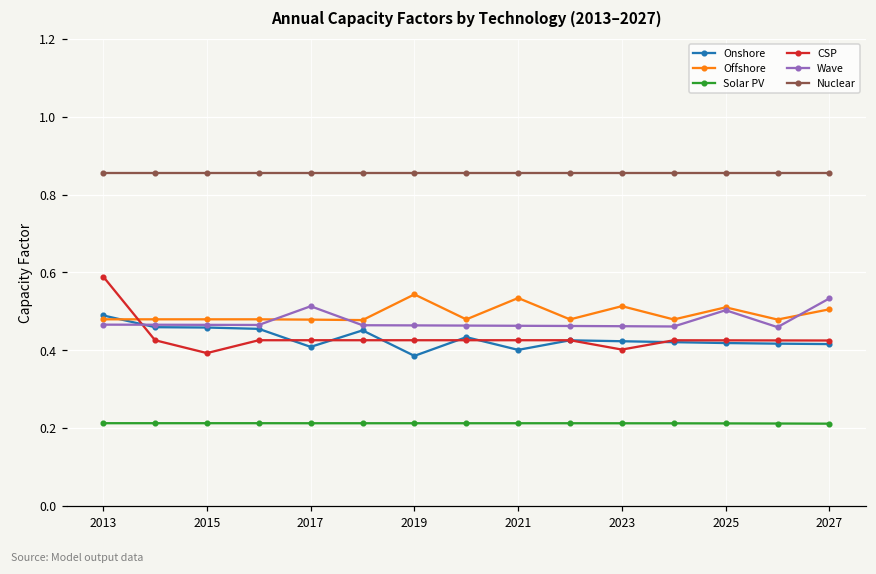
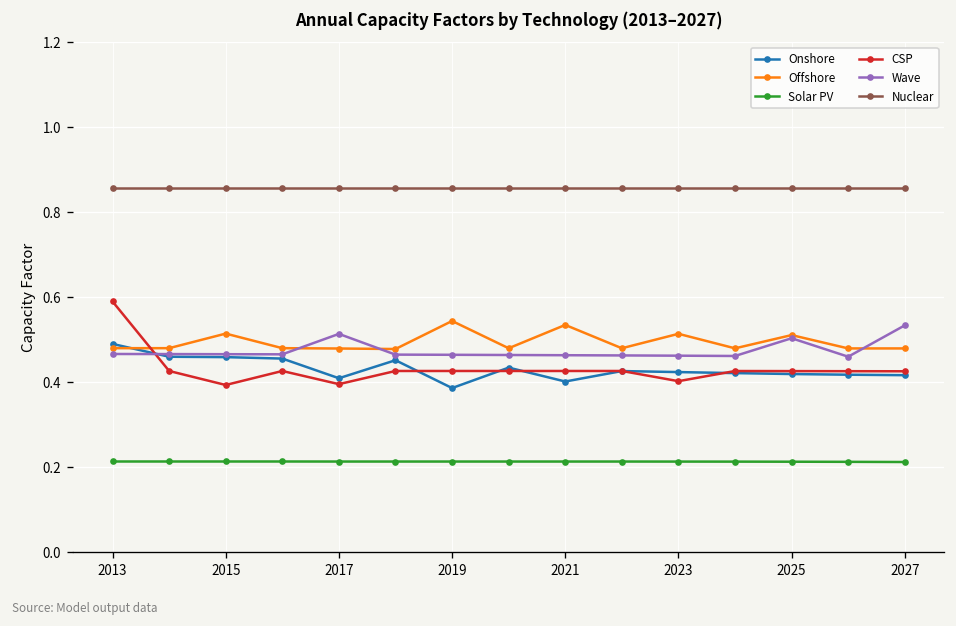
  {
    "Onshore": {
      "2013": 0.49,
      "2017": 0.41,
      "2019": 0.39,
      "2021": 0.40,
      "2023": 0.42,
      "2027": 0.42
    },
    "Offshore": {
      "2013": 0.48,
-     "2015": 0.48,
+     "2015": 0.51,
      "2017": 0.48,
      "2019": 0.54,
      "2021": 0.53,
      "2023": 0.51,
      "2025": 0.51,
-     "2027": 0.51
+     "2027": 0.48
    },
    "Solar PV": {
      "2013": 0.21,
      "2015": 0.21,
      "2017": 0.21,
      "2019": 0.21,
      "2021": 0.21,
      "2023": 0.21,
      "2025": 0.21,
      "2027": 0.21
    },
    "CSP": {
      "2013": 0.59,
      "2015": 0.39,
-     "2017": 0.43,
+     "2017": 0.40,
      "2019": 0.43,
      "2021": 0.43,
      "2023": 0.40,
      "2027": 0.43
    },
    "Wave": {
      "2013": 0.47,
      "2017": 0.51,
      "2019": 0.46,
      "2021": 0.46,
      "2023": 0.46,
      "2025": 0.50,
      "2027": 0.53
    },
    "Nuclear": {
      "2013": 0.86,
      "2015": 0.86,
      "2017": 0.86,
      "2019": 0.86,
      "2021": 0.86,
      "2023": 0.86,
      "2025": 0.86,
      "2027": 0.86
    }
  }
